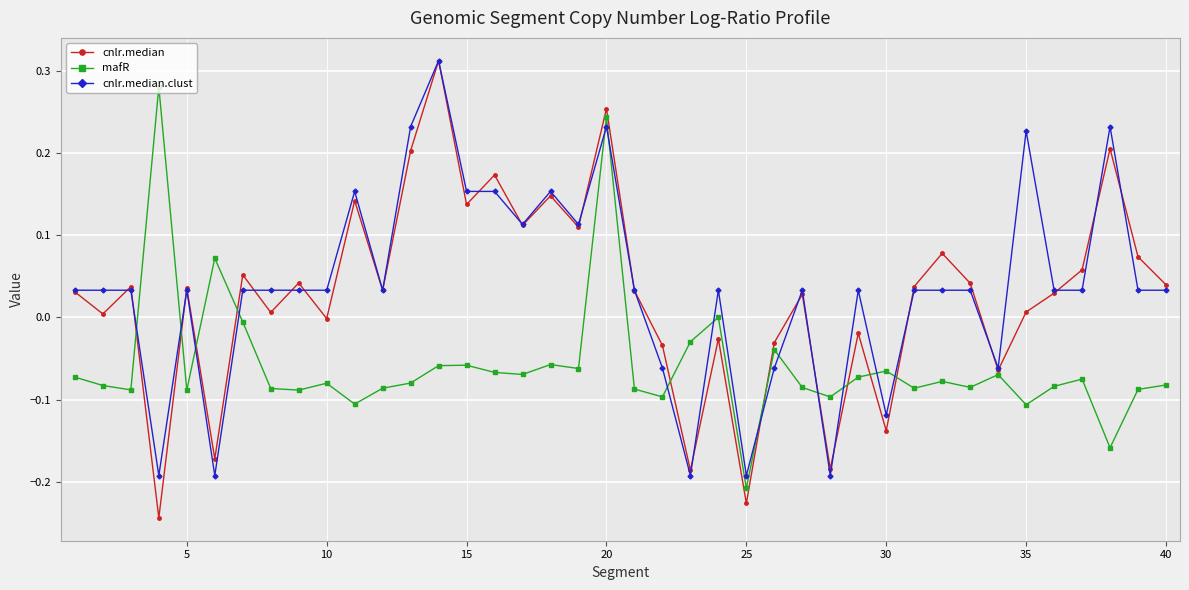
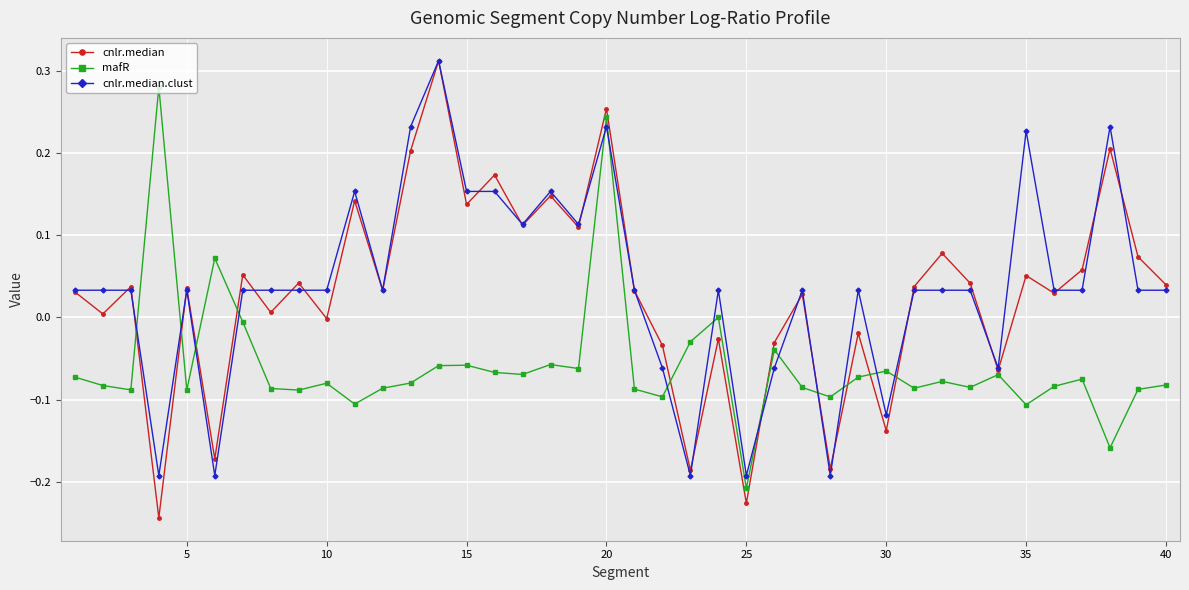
  {
    "cnlr.median": {
      "10": 0.00,
      "15": 0.14,
      "20": 0.25,
      "25": -0.23,
      "30": -0.14,
-     "35": 0.01,
+     "35": 0.05,
      "40": 0.04
    },
    "mafR": {
      "5": -0.09,
      "10": -0.08,
      "15": -0.06,
      "20": 0.24,
      "25": -0.21,
      "30": -0.07,
      "35": -0.11,
      "40": -0.08
    },
    "cnlr.median.clust": {
      "10": 0.03,
      "15": 0.15,
      "20": 0.23,
      "25": -0.19,
      "30": -0.12,
      "35": 0.23,
      "40": 0.03
    }
  }
